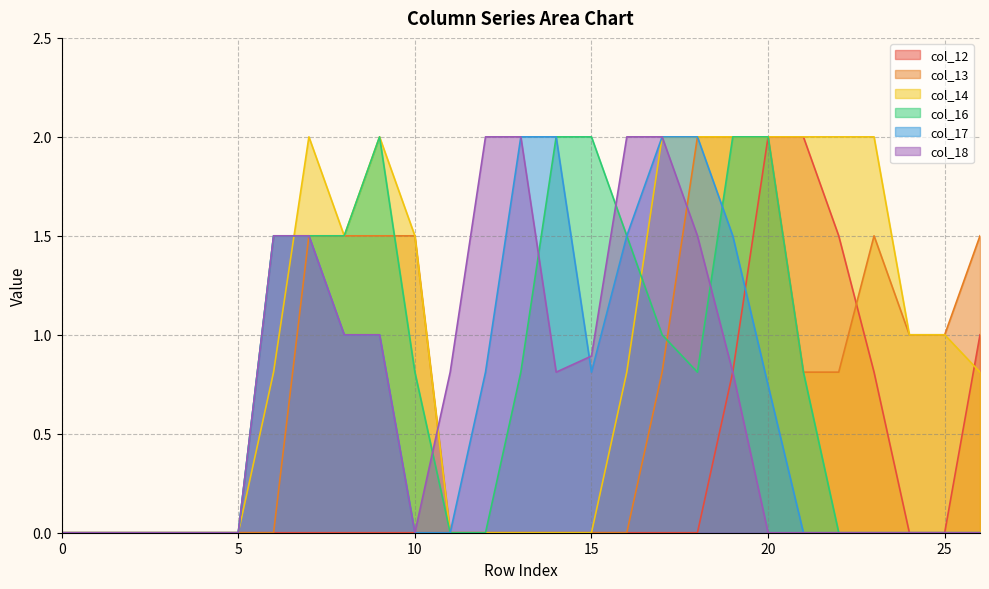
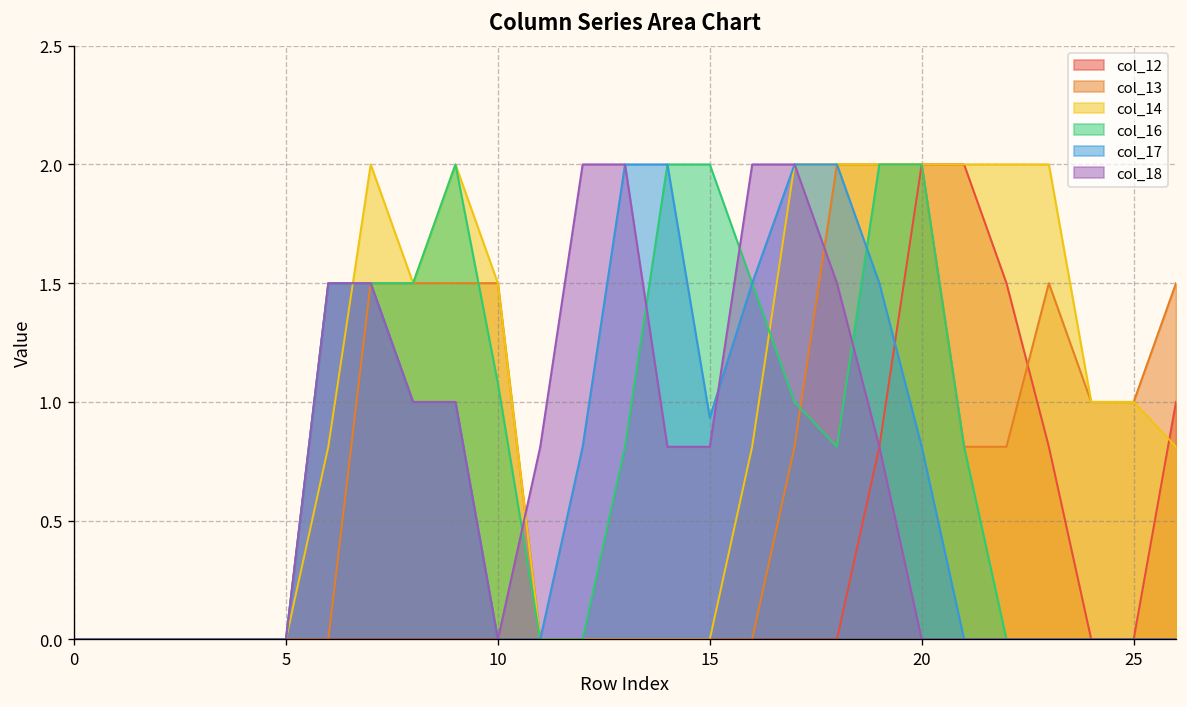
  {
    "col_16": {
-     "10": 0.81,
+     "10": 1.08,
      "15": 2.00
    },
    "col_17": {
-     "15": 0.81,
-     "20": 0.75
+     "15": 0.93,
+     "20": 0.81
    },
    "col_18": {
-     "15": 0.89,
+     "15": 0.81,
      "20": 0.00
    }
  }
